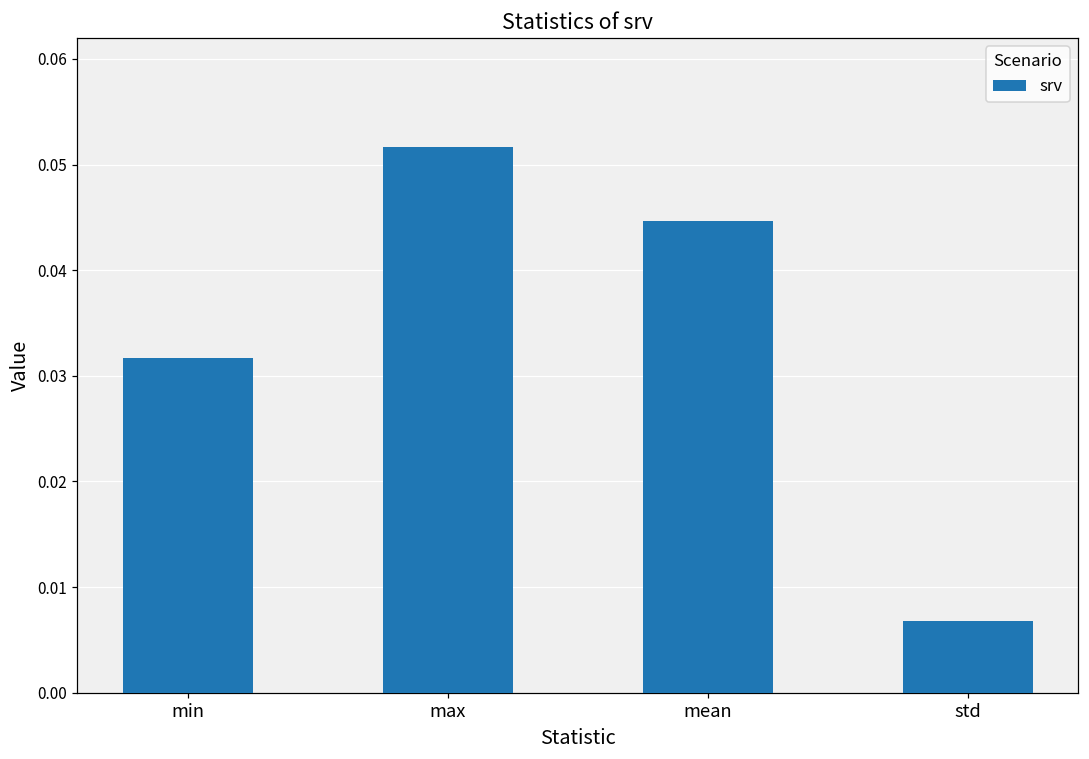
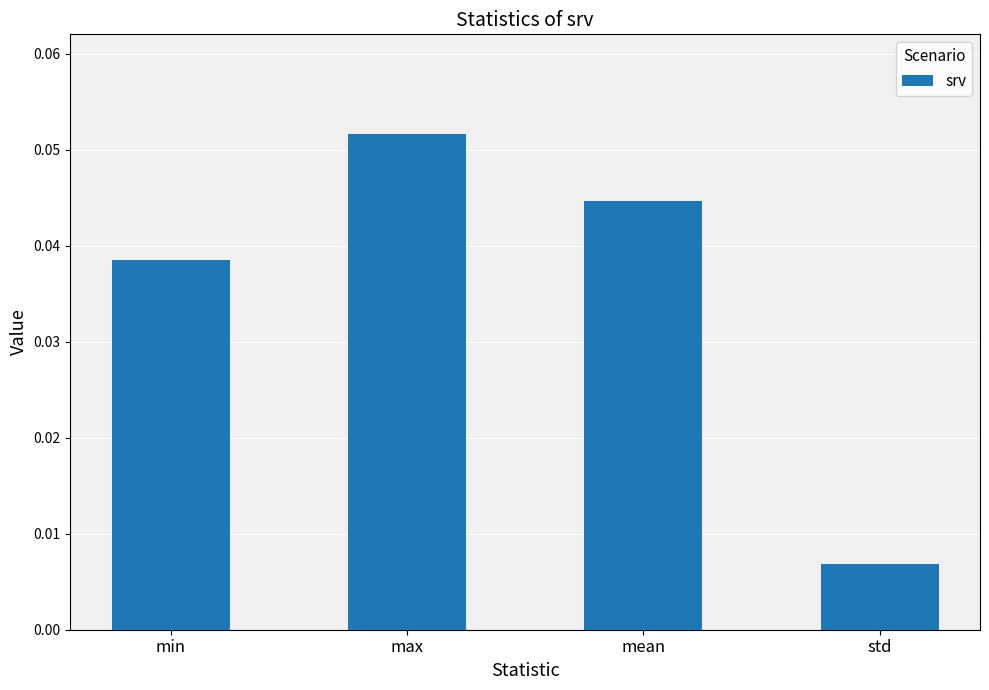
  {
-   "min": 0.032,
+   "min": 0.039,
    "max": 0.052,
    "mean": 0.045,
    "std": 0.007
  }
